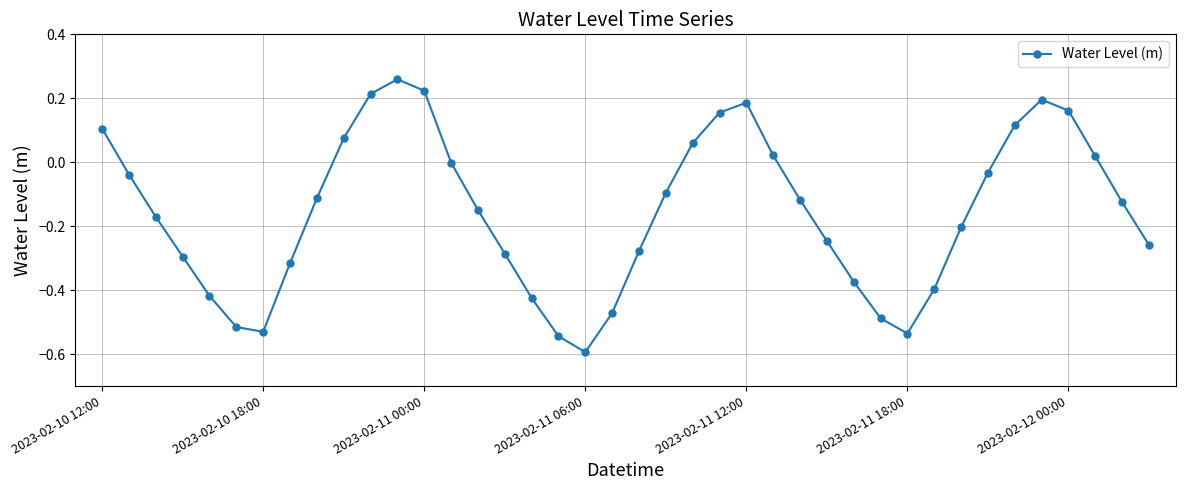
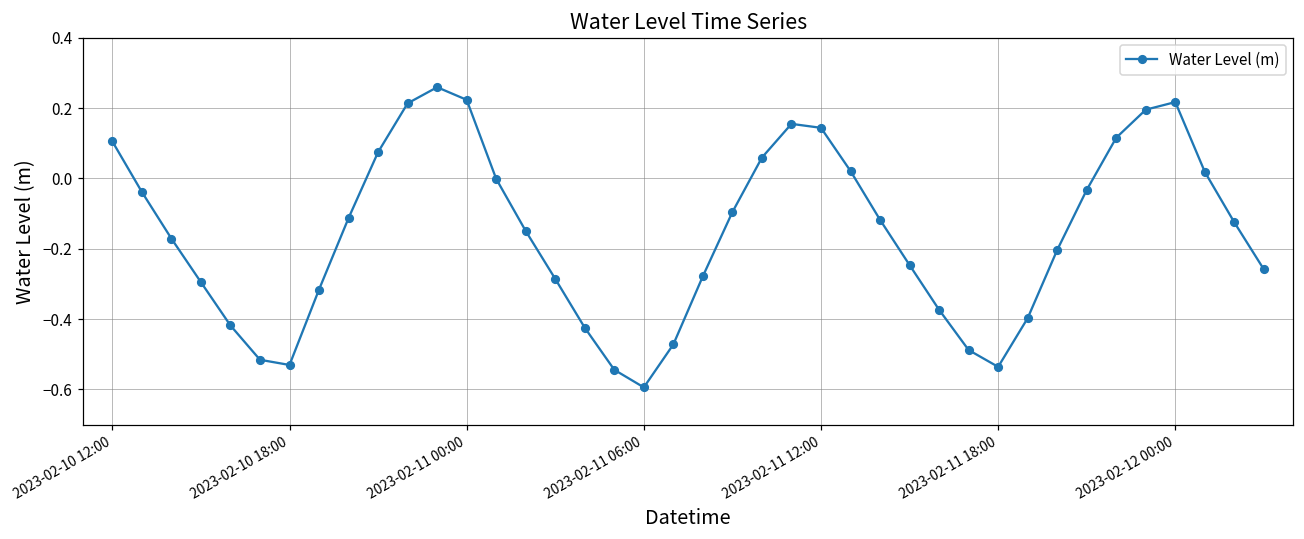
  {
    "2023-02-10 12:00": 0.11,
    "2023-02-10 18:00": -0.53,
    "2023-02-11 00:00": 0.22,
    "2023-02-11 06:00": -0.59,
-   "2023-02-11 12:00": 0.19,
+   "2023-02-11 12:00": 0.14,
    "2023-02-11 18:00": -0.54,
-   "2023-02-12 00:00": 0.16
+   "2023-02-12 00:00": 0.22
  }
